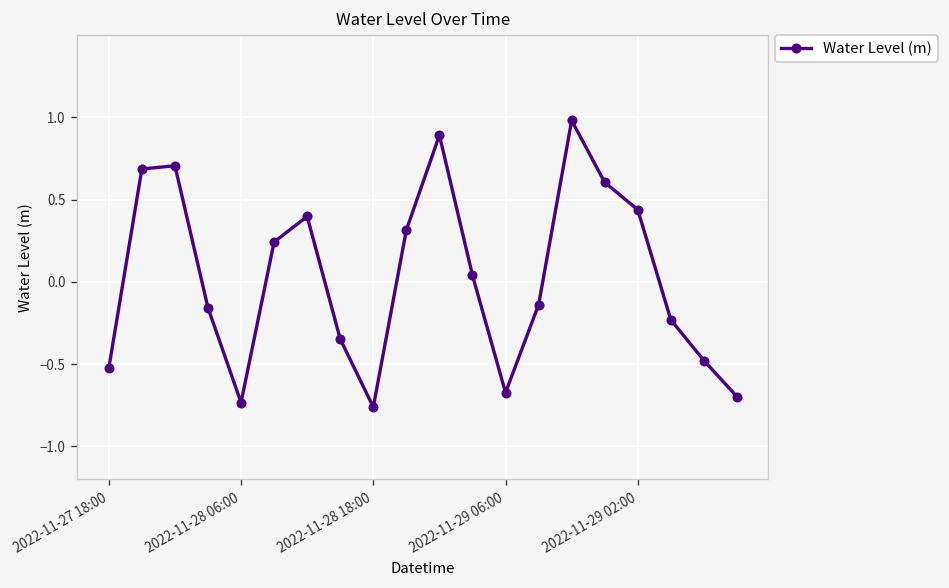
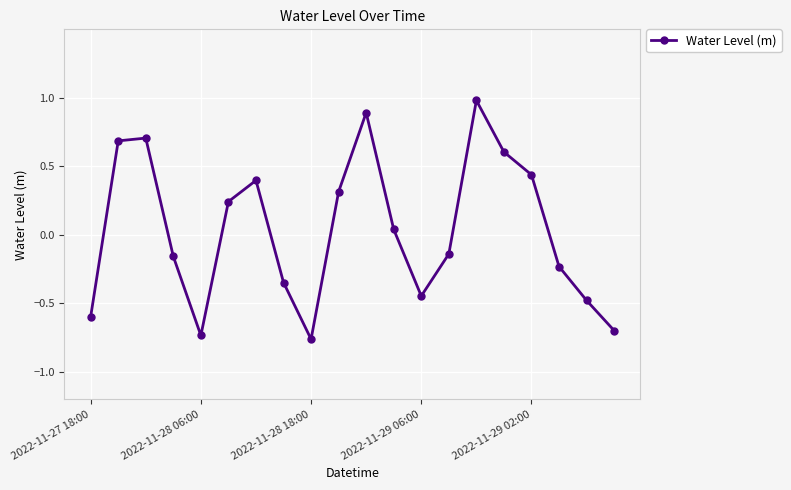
  {
-   "2022-11-27 18:00": -0.53,
+   "2022-11-27 18:00": -0.60,
    "2022-11-28 06:00": -0.73,
    "2022-11-28 18:00": -0.76,
-   "2022-11-29 06:00": -0.67,
+   "2022-11-29 06:00": -0.45,
    "2022-11-29 02:00": 0.44
  }
